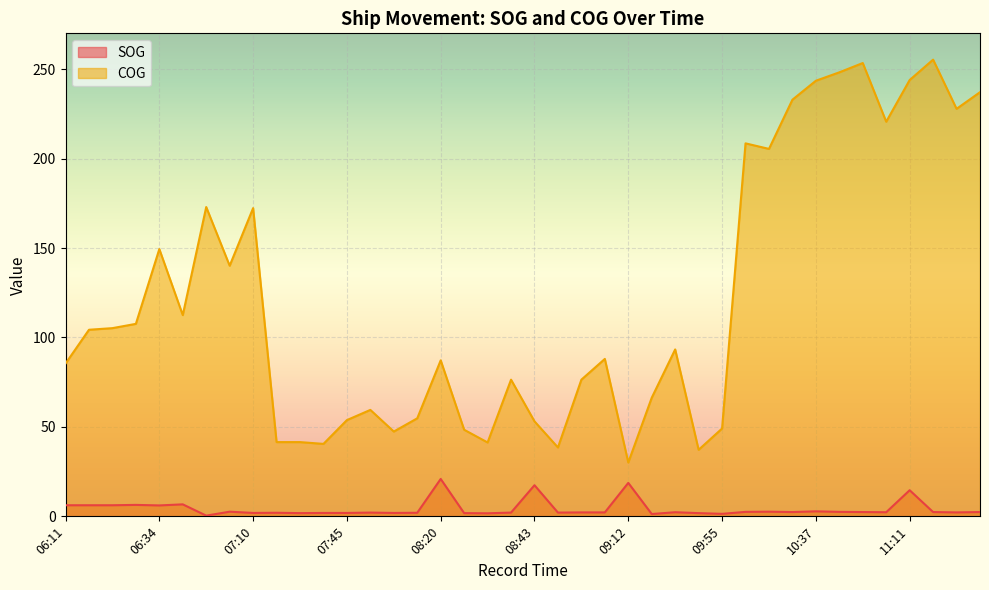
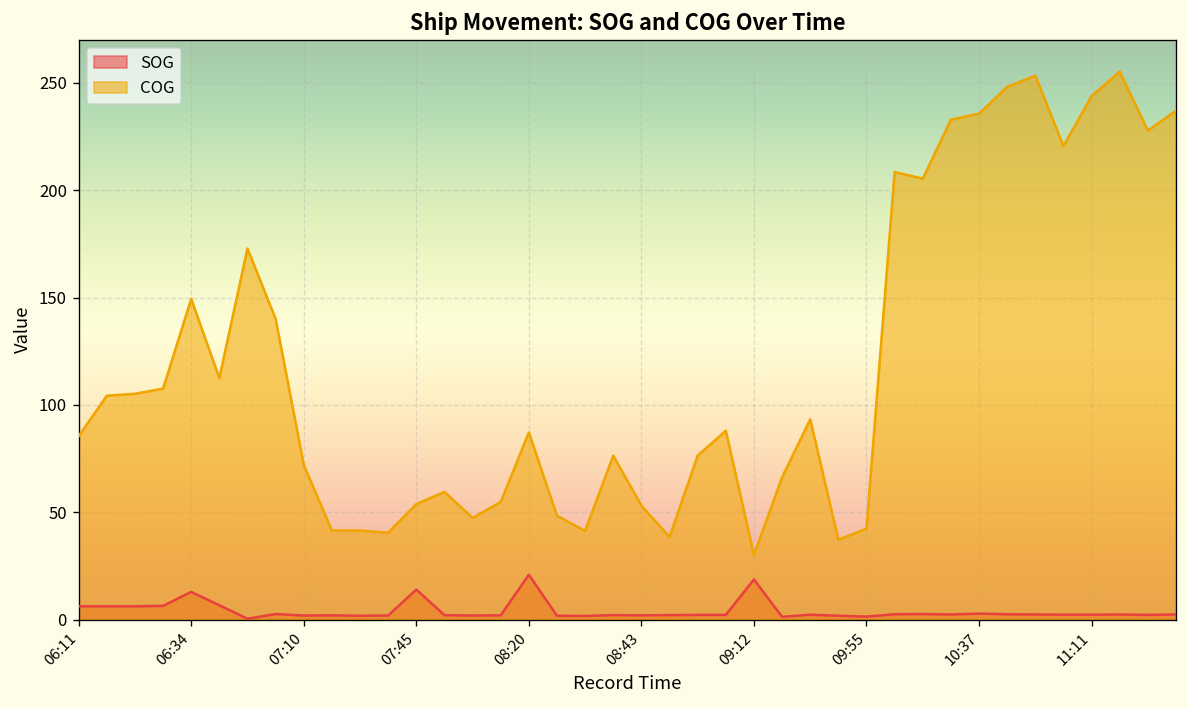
  {
    "SOG": {
      "06:11": 6,
-     "06:34": 6,
+     "06:34": 13,
      "07:10": 2,
-     "07:45": 2,
+     "07:45": 14,
      "08:20": 21,
-     "08:43": 17,
+     "08:43": 2,
      "09:12": 19,
      "09:55": 1,
      "10:37": 3,
-     "11:11": 15
+     "11:11": 2
    },
    "COG": {
      "06:11": 85,
      "06:34": 149,
-     "07:10": 172,
+     "07:10": 72,
      "07:45": 54,
      "08:20": 87,
      "08:43": 53,
      "09:12": 30,
-     "09:55": 49,
-     "10:37": 244,
+     "09:55": 42,
+     "10:37": 236,
      "11:11": 244
    }
  }
